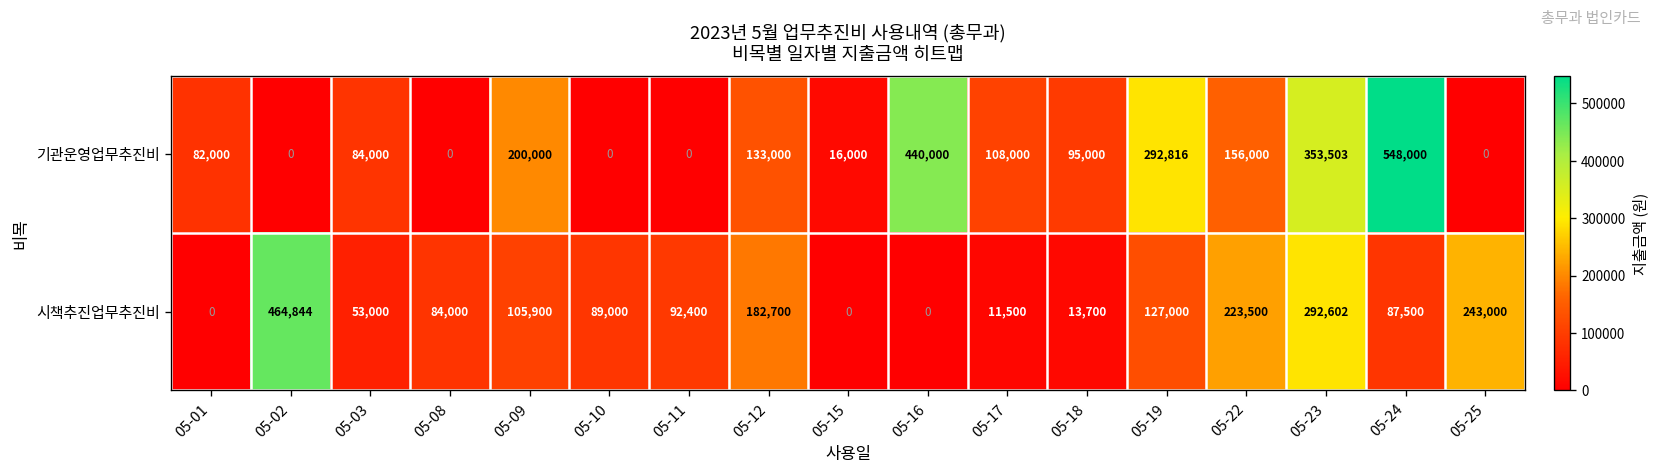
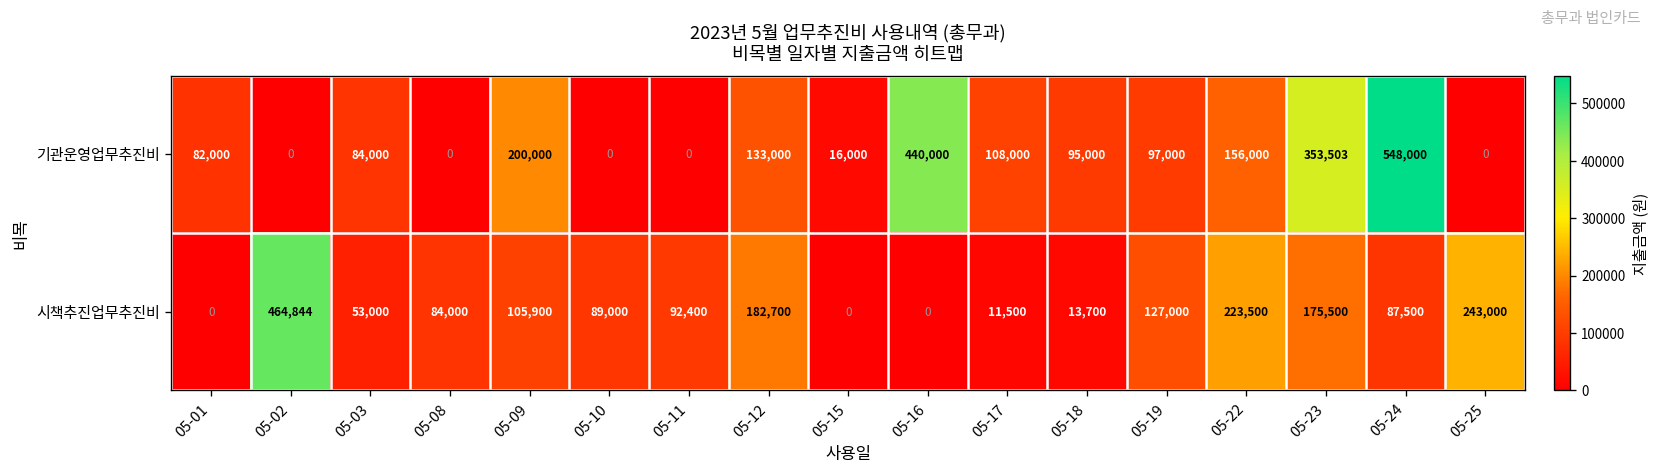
  {
    "기관운영업무추진비": {
      "05-01": "82,000",
      "05-02": "0",
      "05-03": "84,000",
      "05-08": "0",
      "05-09": "200,000",
      "05-10": "0",
      "05-11": "0",
      "05-12": "133,000",
      "05-15": "16,000",
      "05-16": "440,000",
      "05-17": "108,000",
      "05-18": "95,000",
-     "05-19": "292,816",
+     "05-19": "97,000",
      "05-22": "156,000",
      "05-23": "353,503",
      "05-24": "548,000",
      "05-25": "0"
    },
    "시책추진업무추진비": {
      "05-01": "0",
      "05-02": "464,844",
      "05-03": "53,000",
      "05-08": "84,000",
      "05-09": "105,900",
      "05-10": "89,000",
      "05-11": "92,400",
      "05-12": "182,700",
      "05-15": "0",
      "05-16": "0",
      "05-17": "11,500",
      "05-18": "13,700",
      "05-19": "127,000",
      "05-22": "223,500",
-     "05-23": "292,602",
+     "05-23": "175,500",
      "05-24": "87,500",
      "05-25": "243,000"
    }
  }
